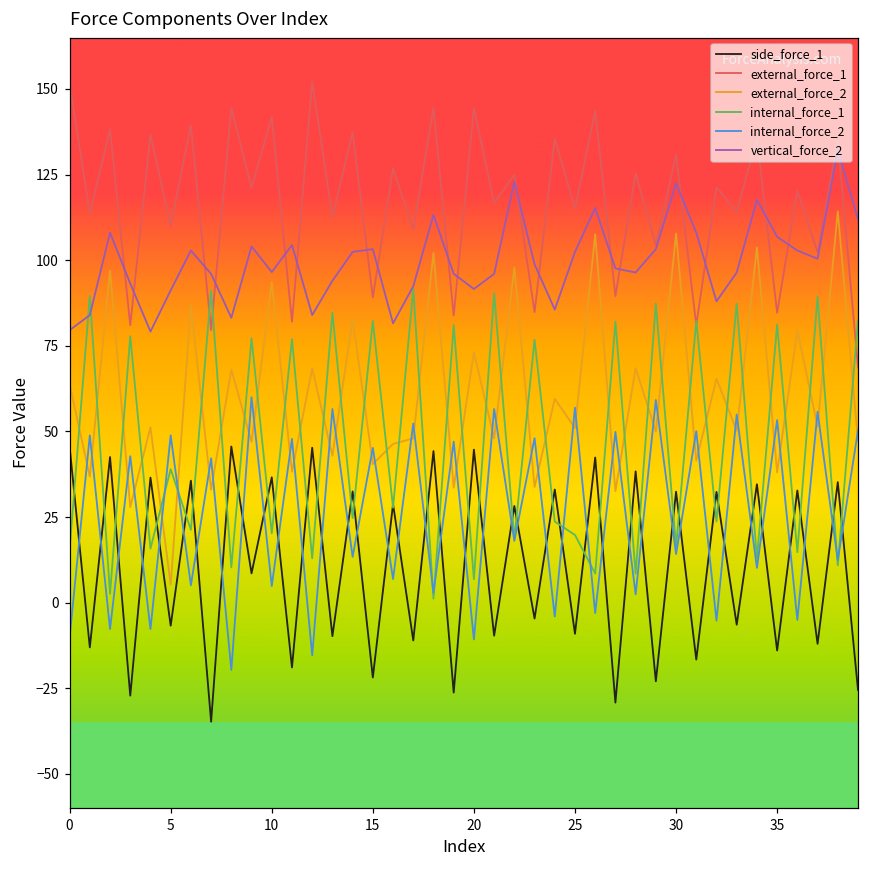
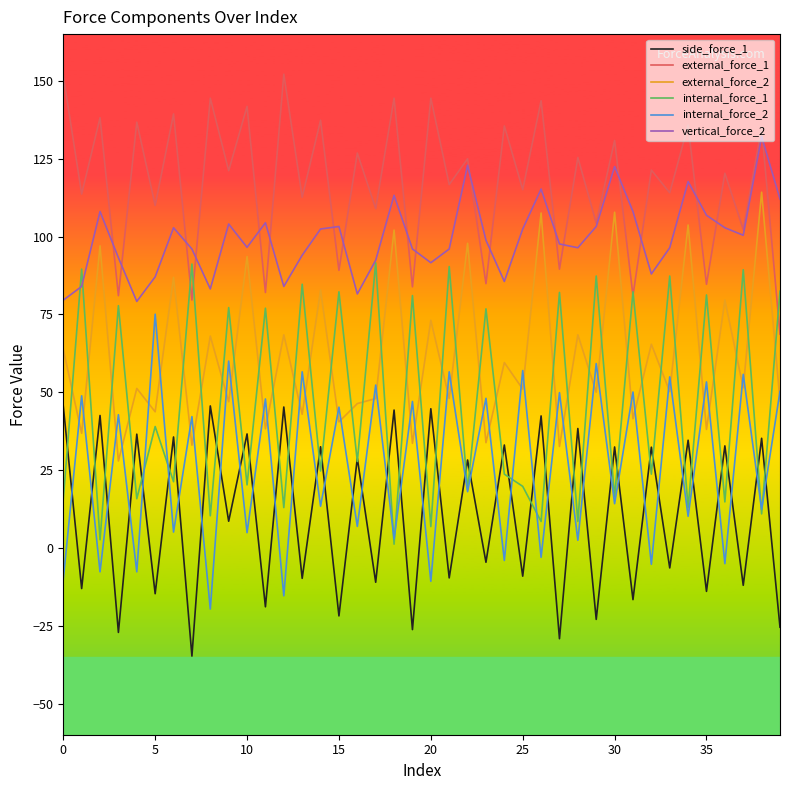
  {
    "side_force_1": {
      "0": 46,
-     "5": -7,
+     "5": -15,
      "10": 37,
      "15": -22,
      "20": 45,
      "25": -9,
      "30": 32,
      "35": -14
    },
    "external_force_1": {
      "0": 152,
      "5": 110,
      "10": 142,
      "15": 89,
      "20": 144,
      "25": 115,
      "30": 131,
      "35": 85
    },
    "external_force_2": {
      "0": 64,
-     "5": 5,
+     "5": 44,
      "10": 94,
      "15": 40,
      "20": 73,
      "25": 51,
      "30": 108,
      "35": 38
    },
    "internal_force_1": {
      "0": 16,
      "5": 39,
      "10": 20,
      "15": 82,
      "20": 7,
      "25": 20,
      "30": 16,
      "35": 81
    },
    "internal_force_2": {
      "0": -10,
-     "5": 49,
+     "5": 75,
      "10": 5,
      "15": 45,
      "20": -11,
      "25": 57,
      "30": 14,
      "35": 53
    },
    "vertical_force_2": {
      "0": 80,
-     "5": 91,
+     "5": 87,
      "10": 97,
      "15": 103,
      "20": 92,
      "25": 102,
      "30": 122,
      "35": 107
    }
  }
